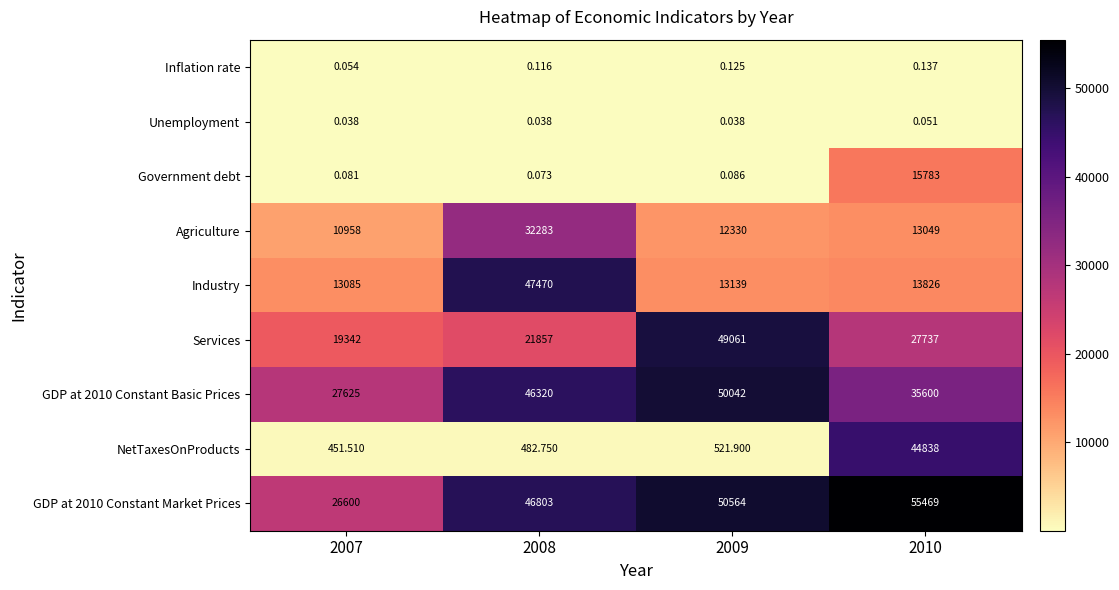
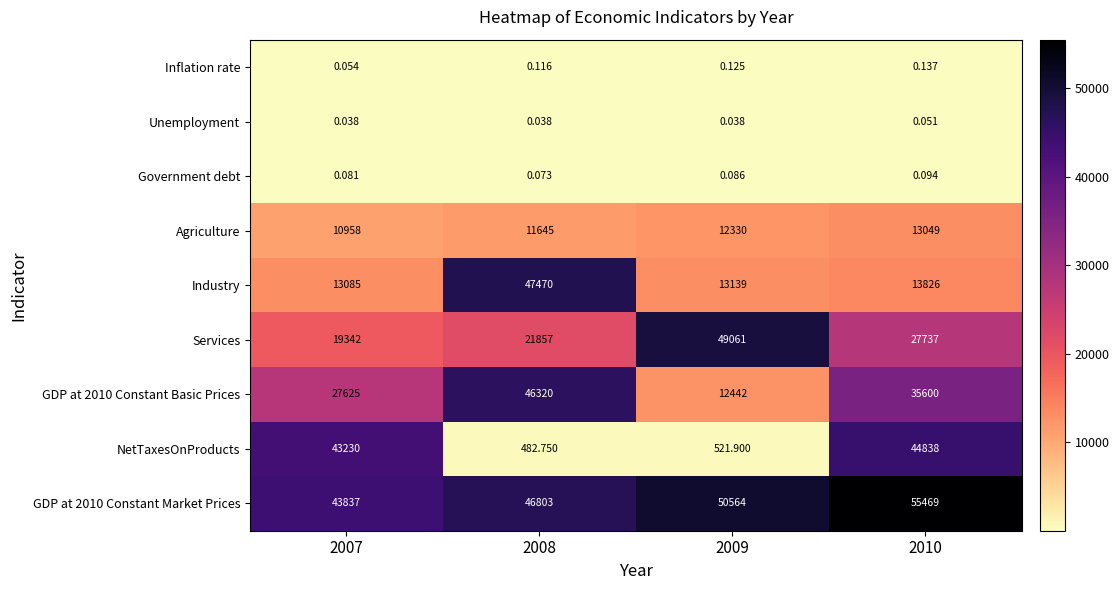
  {
    "Inflation rate": {
      "2007": 0.054,
      "2008": 0.116,
      "2009": 0.125,
      "2010": 0.137
    },
    "Unemployment": {
      "2007": 0.038,
      "2008": 0.038,
      "2009": 0.038,
      "2010": 0.051
    },
    "Government debt": {
      "2007": 0.081,
      "2008": 0.073,
      "2009": 0.086,
-     "2010": 15783
+     "2010": 0.094
    },
    "Agriculture": {
      "2007": 10958,
-     "2008": 32283,
+     "2008": 11645,
      "2009": 12330,
      "2010": 13049
    },
    "Industry": {
      "2007": 13085,
      "2008": 47470,
      "2009": 13139,
      "2010": 13826
    },
    "Services": {
      "2007": 19342,
      "2008": 21857,
      "2009": 49061,
      "2010": 27737
    },
    "GDP at 2010 Constant Basic Prices": {
      "2007": 27625,
      "2008": 46320,
-     "2009": 50042,
+     "2009": 12442,
      "2010": 35600
    },
    "NetTaxesOnProducts": {
-     "2007": 451.510,
+     "2007": 43230,
      "2008": 482.750,
      "2009": 521.900,
      "2010": 44838
    },
    "GDP at 2010 Constant Market Prices": {
-     "2007": 26600,
+     "2007": 43837,
      "2008": 46803,
      "2009": 50564,
      "2010": 55469
    }
  }
